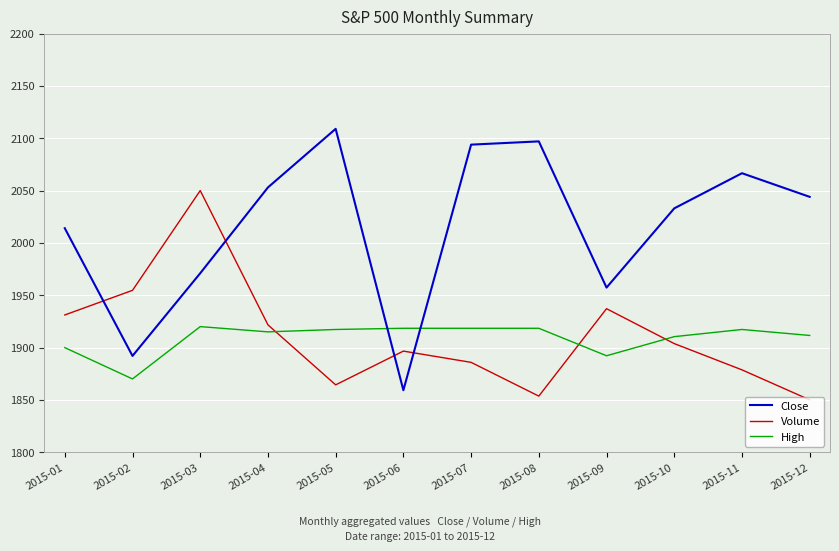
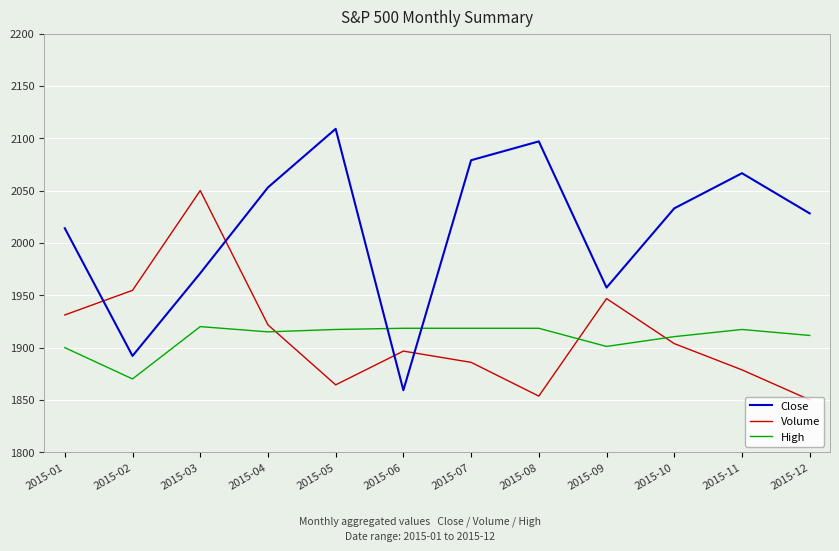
  {
    "Close": {
      "2015-01": 2014,
      "2015-02": 1892,
      "2015-03": 1971,
      "2015-04": 2053,
      "2015-05": 2109,
      "2015-06": 1859,
-     "2015-07": 2094,
+     "2015-07": 2079,
      "2015-08": 2097,
      "2015-09": 1957,
      "2015-10": 2033,
      "2015-11": 2067,
-     "2015-12": 2044
+     "2015-12": 2028
    },
    "Volume": {
      "2015-01": 1931,
      "2015-02": 1955,
      "2015-03": 2050,
      "2015-04": 1922,
      "2015-05": 1864,
      "2015-06": 1897,
      "2015-07": 1886,
      "2015-08": 1854,
-     "2015-09": 1937,
+     "2015-09": 1947,
      "2015-10": 1904,
      "2015-11": 1879
    },
    "High": {
      "2015-01": 1900,
      "2015-02": 1870,
      "2015-03": 1920,
      "2015-04": 1915,
      "2015-05": 1917,
      "2015-06": 1918,
      "2015-07": 1918,
      "2015-08": 1918,
-     "2015-09": 1892,
+     "2015-09": 1901,
      "2015-10": 1910,
      "2015-11": 1917,
      "2015-12": 1912
    }
  }
